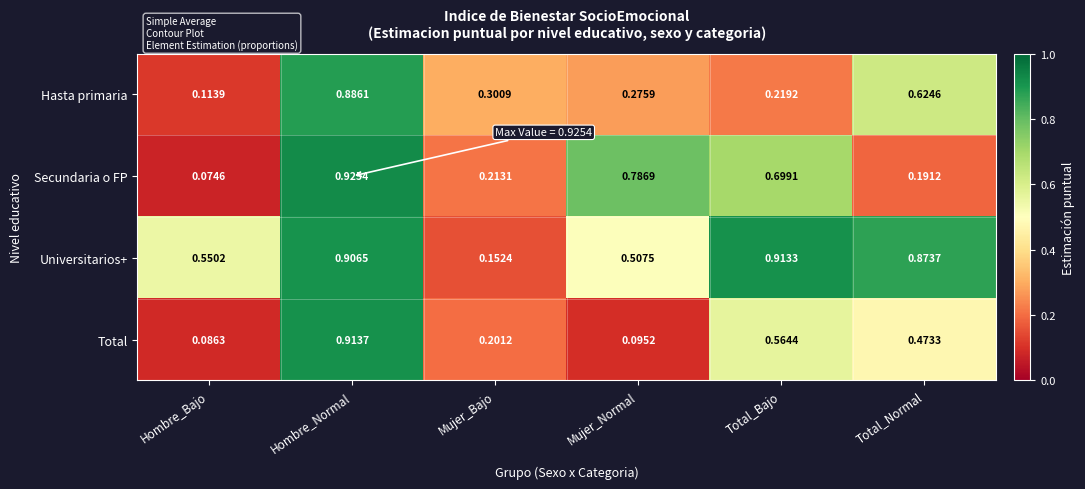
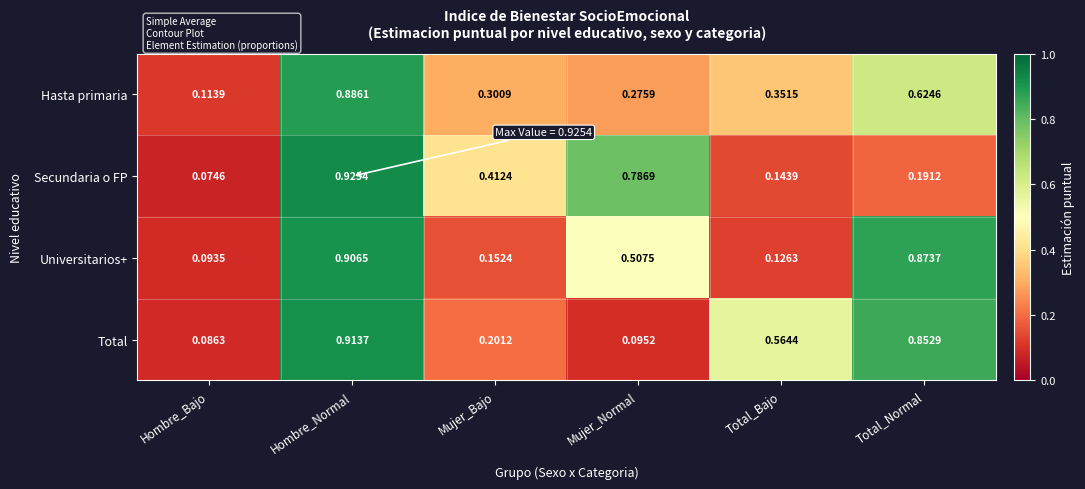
  {
    "Hasta primaria": {
      "Hombre_Bajo": 0.1139,
      "Hombre_Normal": 0.8861,
      "Mujer_Bajo": 0.3009,
      "Mujer_Normal": 0.2759,
-     "Total_Bajo": 0.2192,
+     "Total_Bajo": 0.3515,
      "Total_Normal": 0.6246
    },
    "Secundaria o FP": {
      "Hombre_Bajo": 0.0746,
-     "Mujer_Bajo": 0.2131,
+     "Mujer_Bajo": 0.4124,
      "Mujer_Normal": 0.7869,
-     "Total_Bajo": 0.6991,
+     "Total_Bajo": 0.1439,
      "Total_Normal": 0.1912
    },
    "Universitarios+": {
-     "Hombre_Bajo": 0.5502,
+     "Hombre_Bajo": 0.0935,
      "Hombre_Normal": 0.9065,
      "Mujer_Bajo": 0.1524,
      "Mujer_Normal": 0.5075,
-     "Total_Bajo": 0.9133,
+     "Total_Bajo": 0.1263,
      "Total_Normal": 0.8737
    },
    "Total": {
      "Hombre_Bajo": 0.0863,
      "Hombre_Normal": 0.9137,
      "Mujer_Bajo": 0.2012,
      "Mujer_Normal": 0.0952,
      "Total_Bajo": 0.5644,
-     "Total_Normal": 0.4733
+     "Total_Normal": 0.8529
    }
  }
